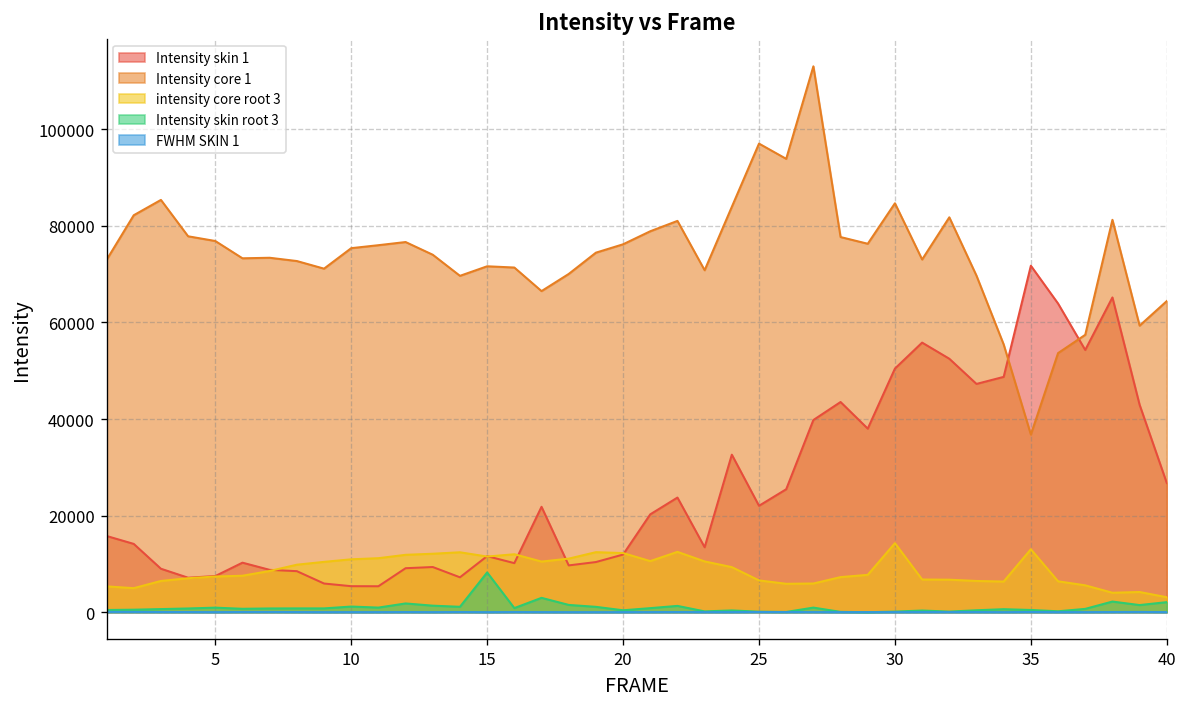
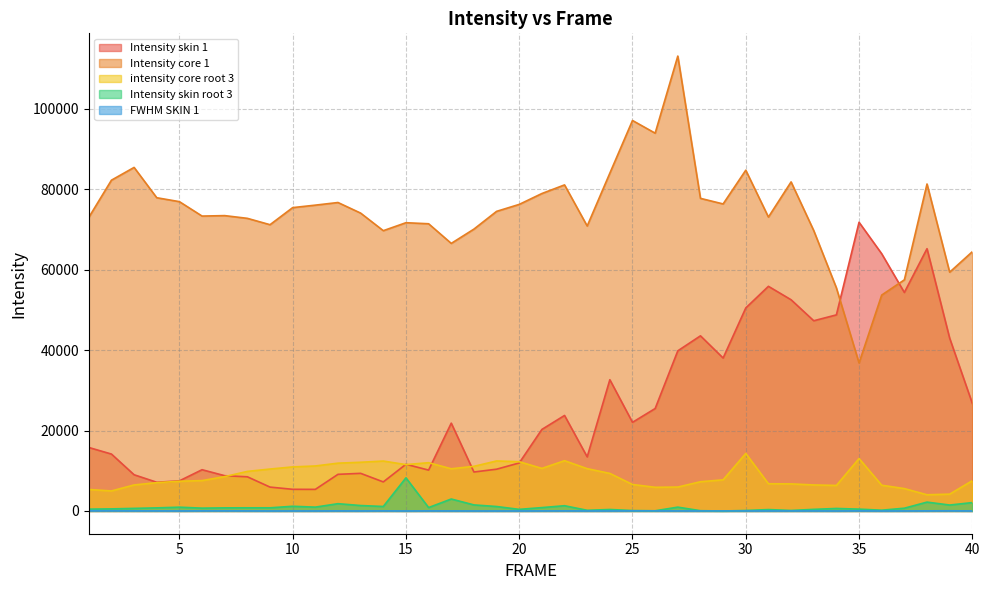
  {
    "intensity core root 3": {
      "10": 11000,
      "25": 7000,
      "30": 14000,
      "35": 13000,
-     "40": 3000
+     "40": 8000
    },
    "Intensity skin root 3": {
      "5": 1000,
      "10": 1000,
      "15": 8000,
      "40": 2000
    },
    "FWHM SKIN 1": {
      "5": 0,
      "10": 0,
      "15": 0,
      "40": 0
    }
  }
